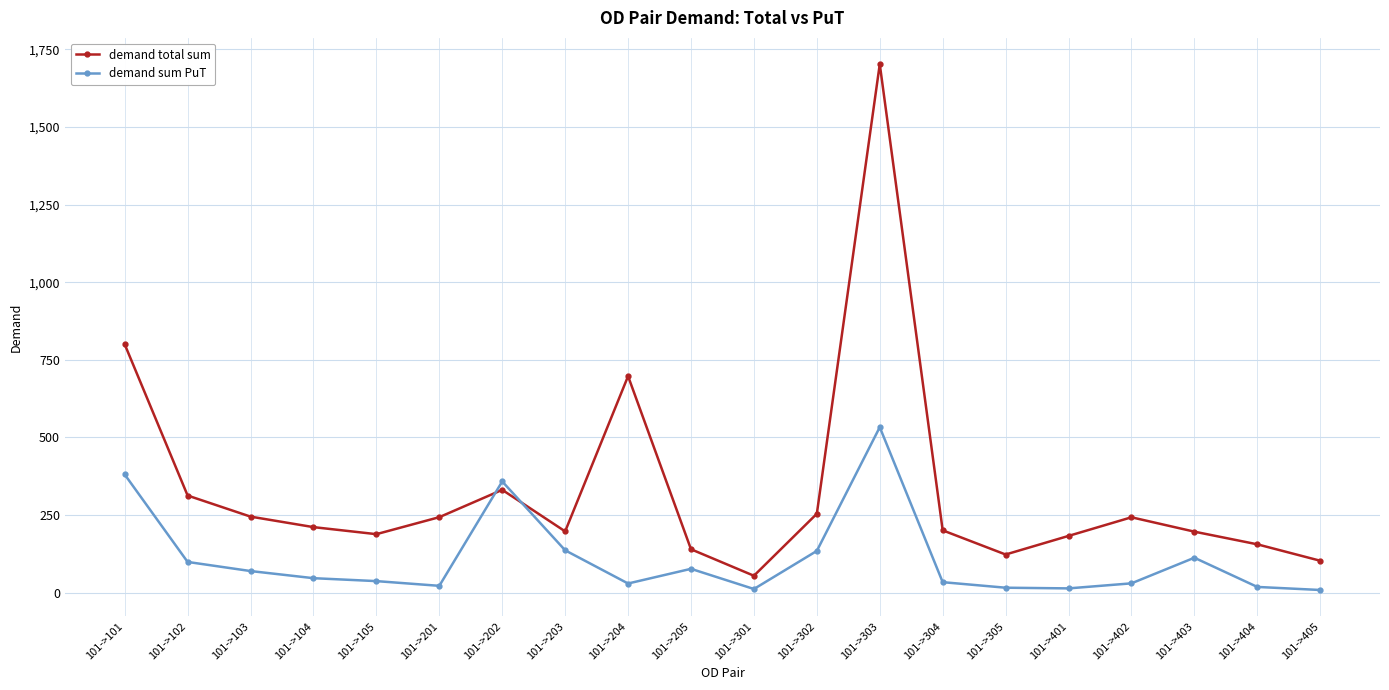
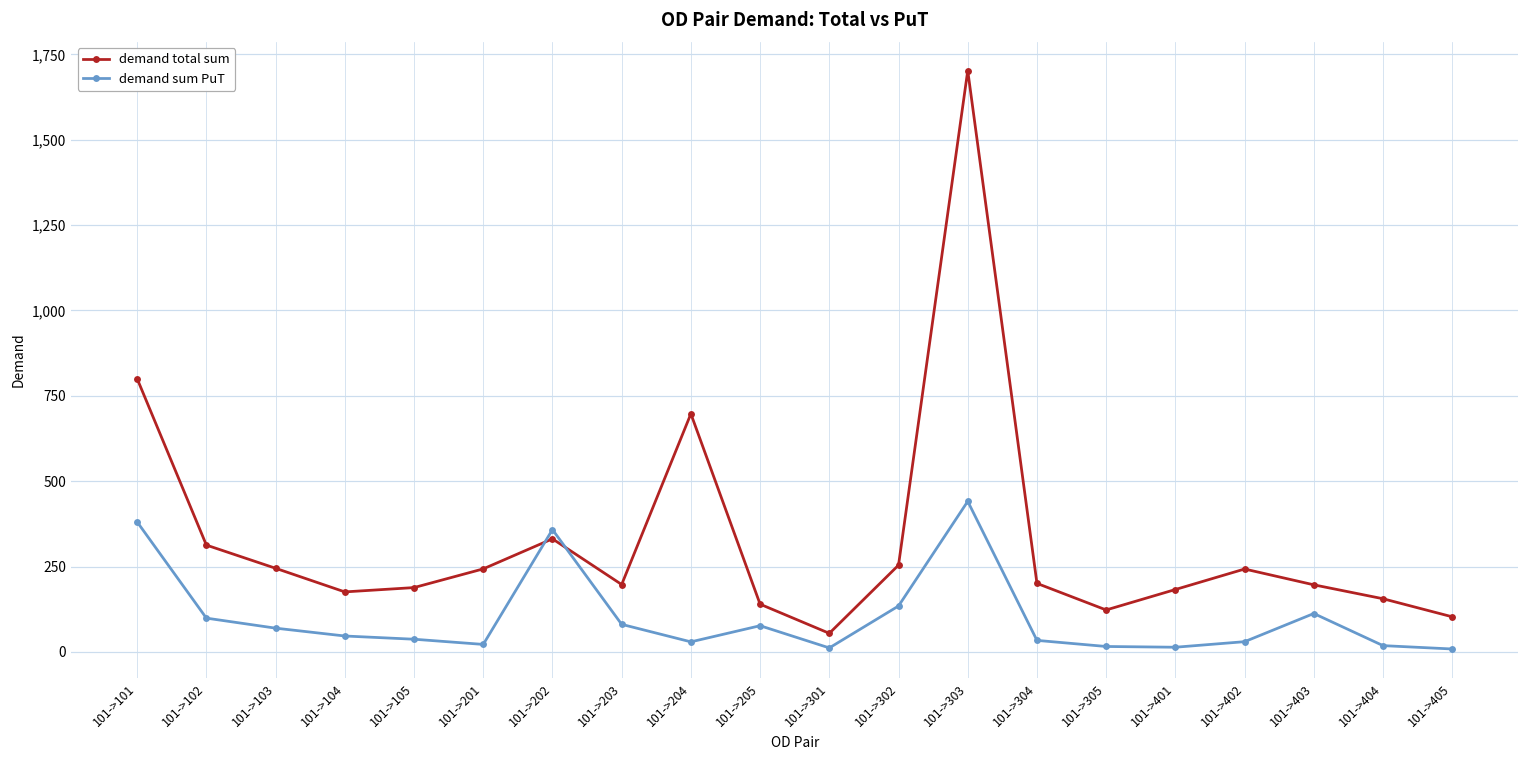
  {
    "demand total sum": {
      "101->101": "800",
      "101->102": "310",
      "101->103": "240",
-     "101->104": "210",
+     "101->104": "180",
      "101->105": "190",
      "101->201": "240",
      "101->202": "330",
      "101->203": "200",
      "101->204": "700",
      "101->205": "140",
      "101->301": "50",
      "101->302": "250",
      "101->303": "1,700",
      "101->304": "200",
      "101->305": "120",
      "101->401": "180",
      "101->402": "240",
      "101->403": "200",
      "101->404": "160",
      "101->405": "100"
    },
    "demand sum PuT": {
      "101->101": "380",
      "101->102": "100",
      "101->103": "70",
      "101->104": "50",
      "101->105": "40",
      "101->201": "20",
      "101->202": "360",
-     "101->203": "140",
+     "101->203": "80",
      "101->204": "30",
      "101->205": "80",
      "101->301": "10",
      "101->302": "130",
-     "101->303": "530",
+     "101->303": "440",
      "101->304": "30",
      "101->305": "20",
      "101->401": "10",
      "101->402": "30",
      "101->403": "110",
      "101->404": "20",
      "101->405": "10"
    }
  }
